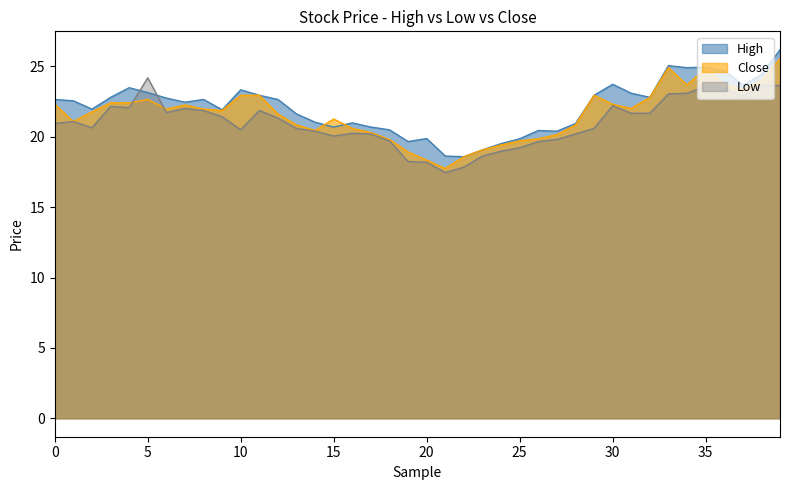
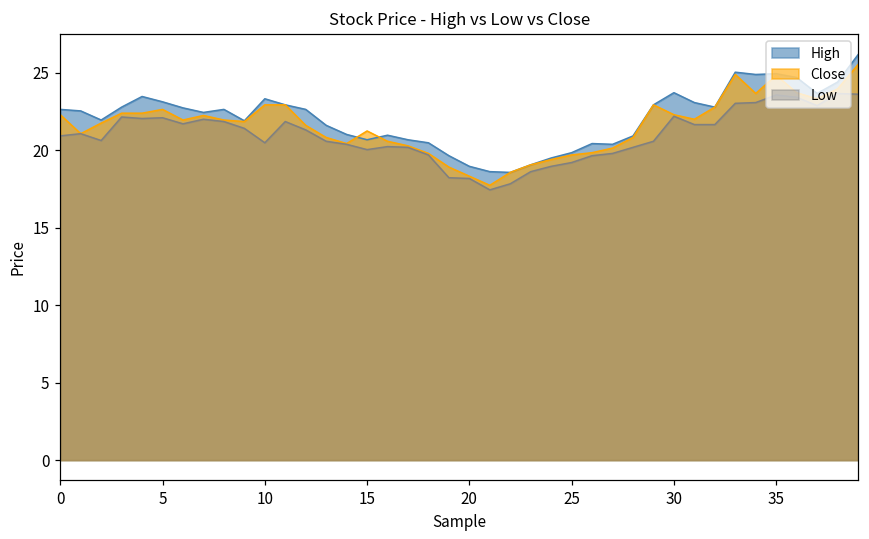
  {
    "High": {
      "0": 22.6,
      "5": 23.1,
      "10": 23.3,
      "15": 20.7,
-     "20": 19.9,
+     "20": 19.0,
      "30": 23.7
    },
    "Close": {
      "0": 22.3,
      "5": 22.6,
      "10": 22.9,
      "15": 21.3
    },
    "Low": {
      "0": 20.9,
-     "5": 24.2,
+     "5": 22.1,
      "10": 20.5,
      "15": 20.0,
      "25": 19.2
    }
  }
